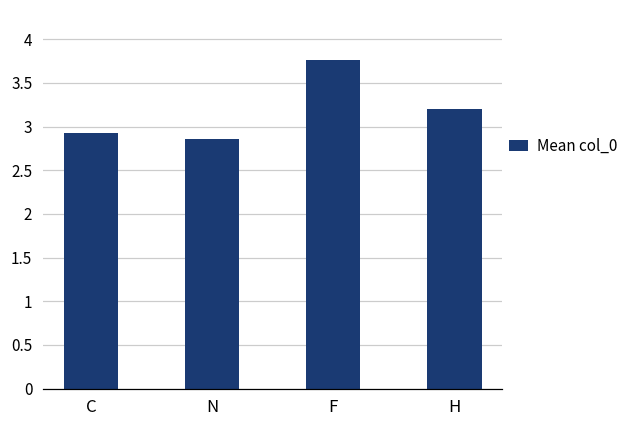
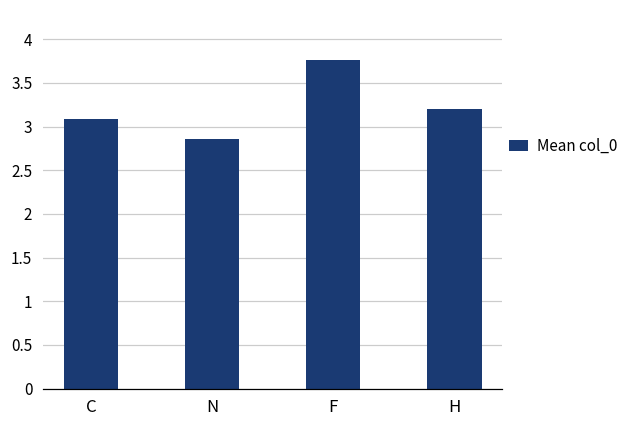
  {
-   "C": 2.9,
+   "C": 3.1,
    "N": 2.9,
    "F": 3.8,
    "H": 3.2
  }
